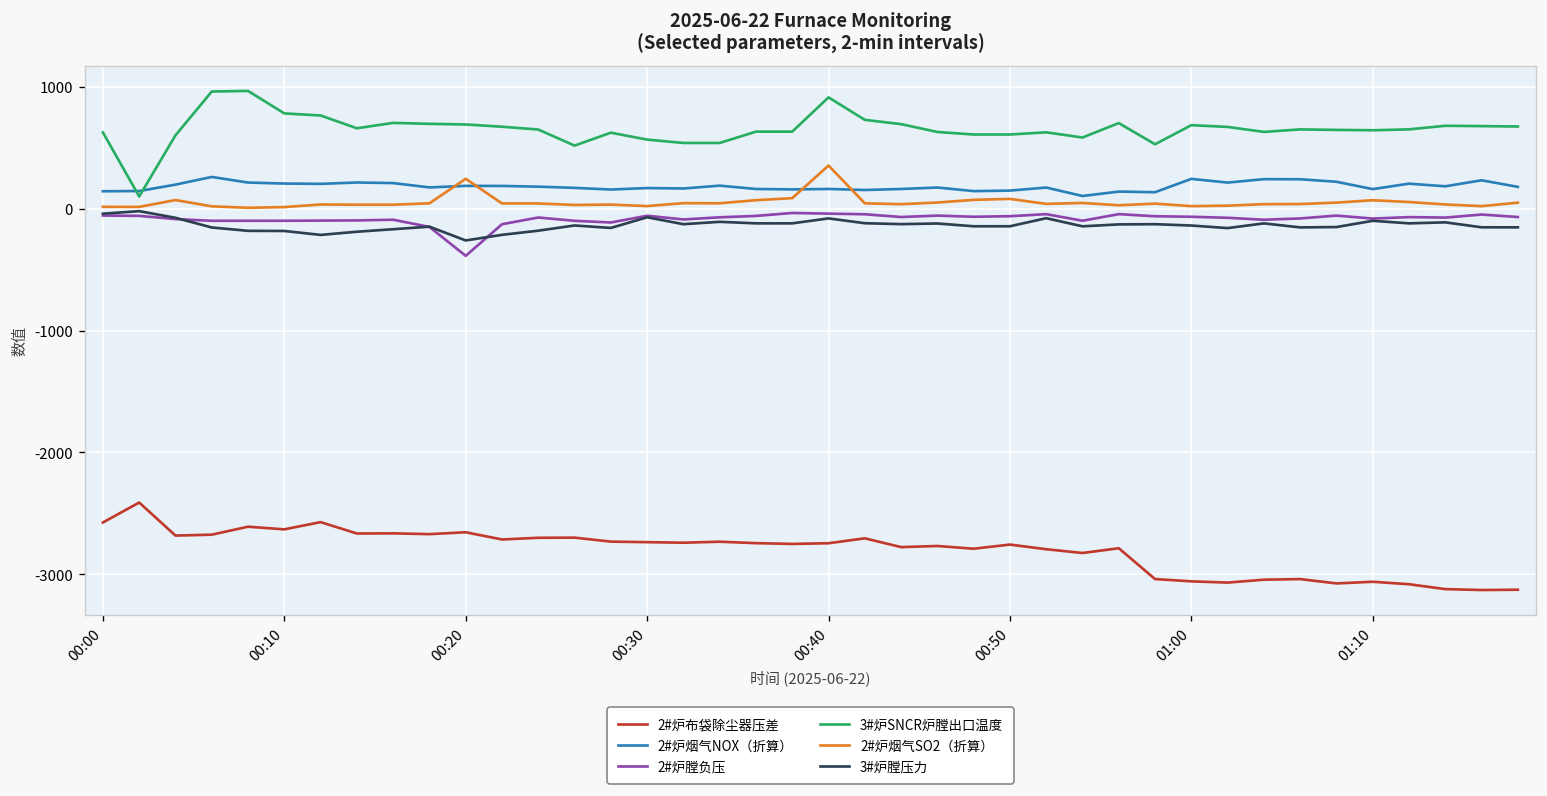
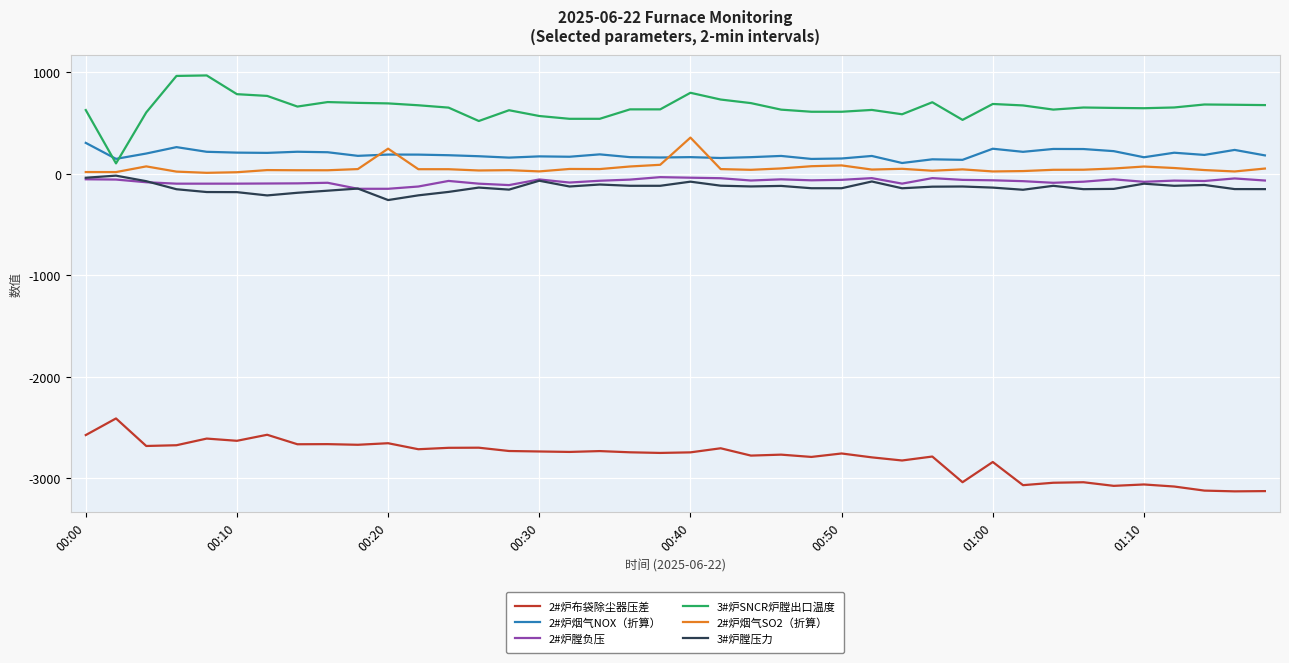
  {
    "2#炉布袋除尘器压差": {
      "00:00": -2570,
      "00:10": -2630,
      "00:20": -2660,
      "00:30": -2740,
      "00:40": -2750,
      "00:50": -2760,
-     "01:00": -3060,
+     "01:00": -2840,
      "01:10": -3060
    },
    "2#炉烟气NOX（折算）": {
-     "00:00": 140,
+     "00:00": 300,
      "00:10": 210,
      "00:20": 190,
      "00:30": 170,
      "00:40": 160,
      "00:50": 150,
      "01:00": 250,
      "01:10": 160
    },
    "2#炉膛负压": {
      "00:10": -100,
-     "00:20": -390,
+     "00:20": -150,
      "00:40": -40,
      "00:50": -60,
      "01:00": -70
    },
    "3#炉SNCR炉膛出口温度": {
      "00:00": 630,
      "00:10": 780,
      "00:20": 690,
      "00:30": 570,
-     "00:40": 920,
+     "00:40": 800,
      "00:50": 610,
      "01:00": 690,
      "01:10": 650
    },
    "2#炉烟气SO2（折算）": {
      "00:00": 20,
      "00:10": 10,
      "00:20": 250,
      "00:30": 20,
      "00:40": 360,
      "00:50": 80,
      "01:00": 20,
      "01:10": 70
    },
    "3#炉膛压力": {
      "00:10": -180,
      "00:20": -260,
      "00:40": -80,
      "00:50": -140,
      "01:00": -140
    }
  }
